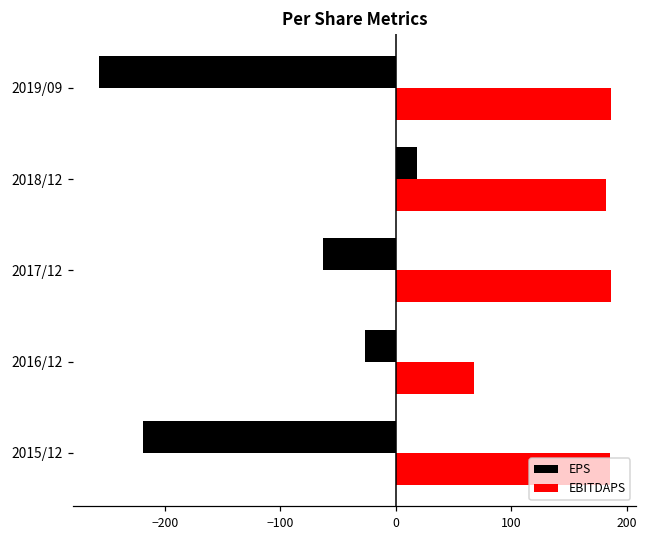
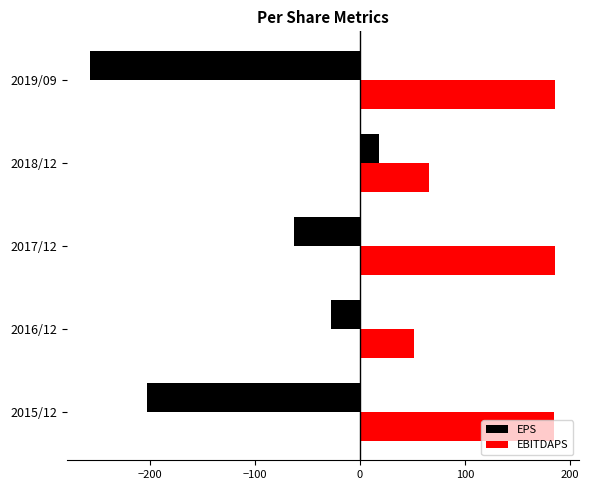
  {
    "EPS": {
      "2019/09": -257,
      "2018/12": 18,
      "2017/12": -63,
      "2016/12": -27,
-     "2015/12": -219
+     "2015/12": -203
    },
    "EBITDAPS": {
      "2019/09": 186,
-     "2018/12": 182,
+     "2018/12": 66,
      "2017/12": 186,
-     "2016/12": 68
+     "2016/12": 52
    }
  }
